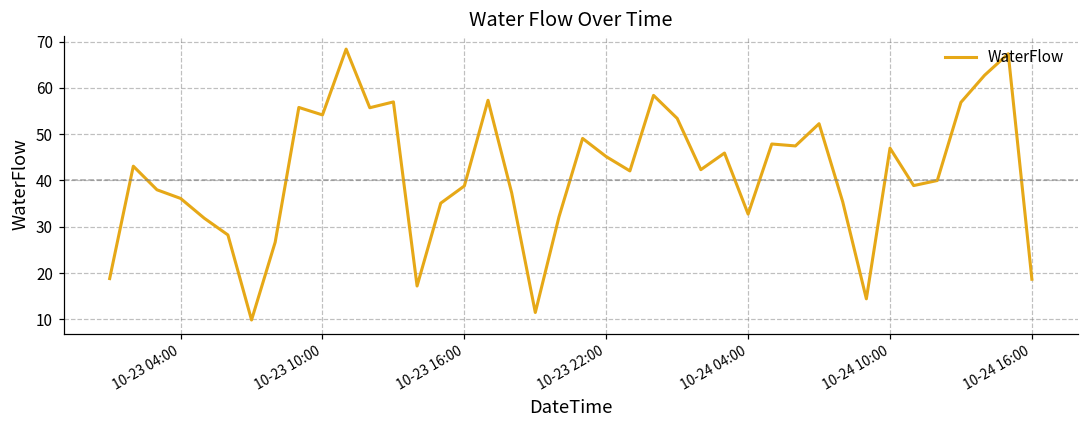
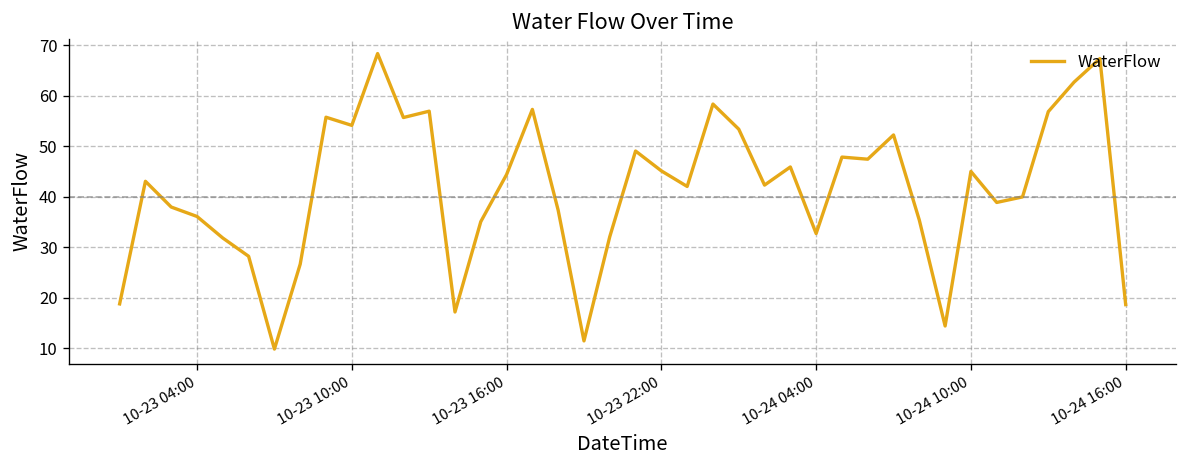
  {
    "10-23 04:00": 36,
    "10-23 10:00": 54,
-   "10-23 16:00": 39,
+   "10-23 16:00": 44,
    "10-23 22:00": 45,
    "10-24 04:00": 33,
-   "10-24 10:00": 47,
+   "10-24 10:00": 45,
    "10-24 16:00": 19
  }
